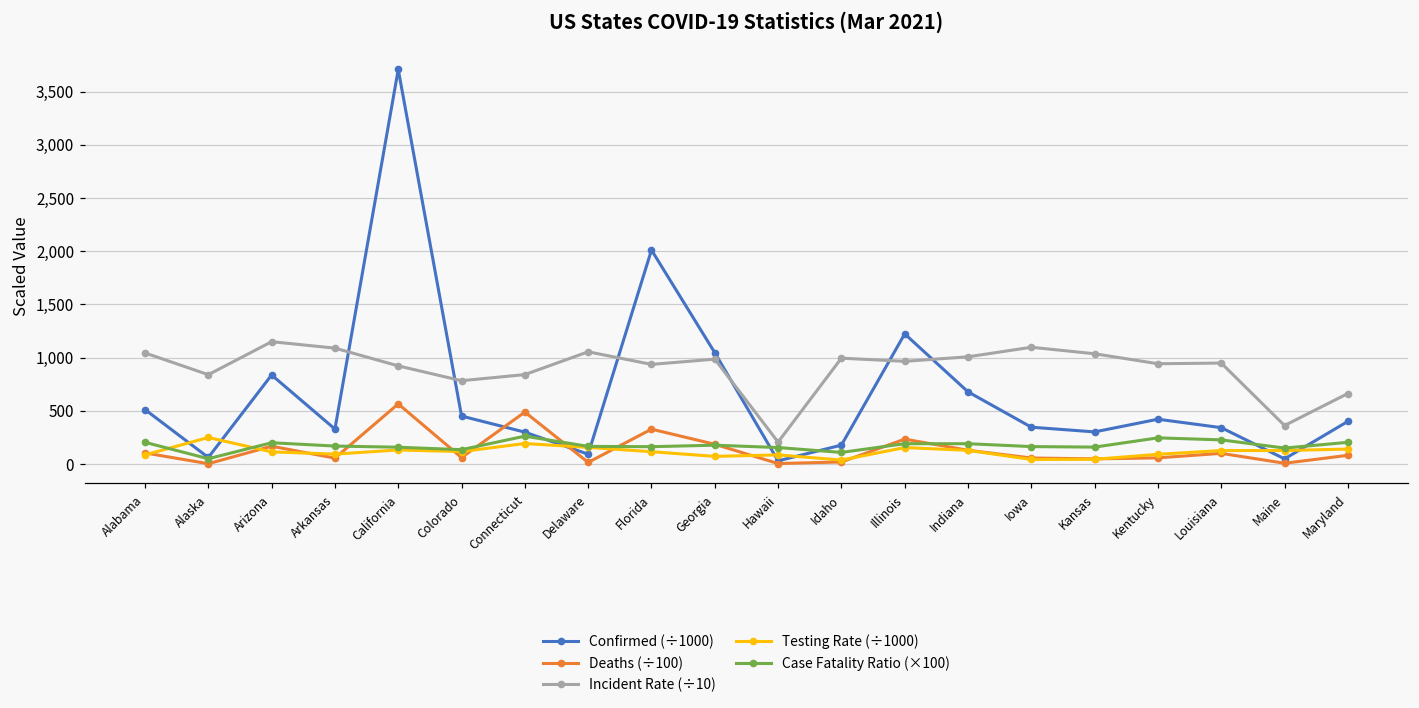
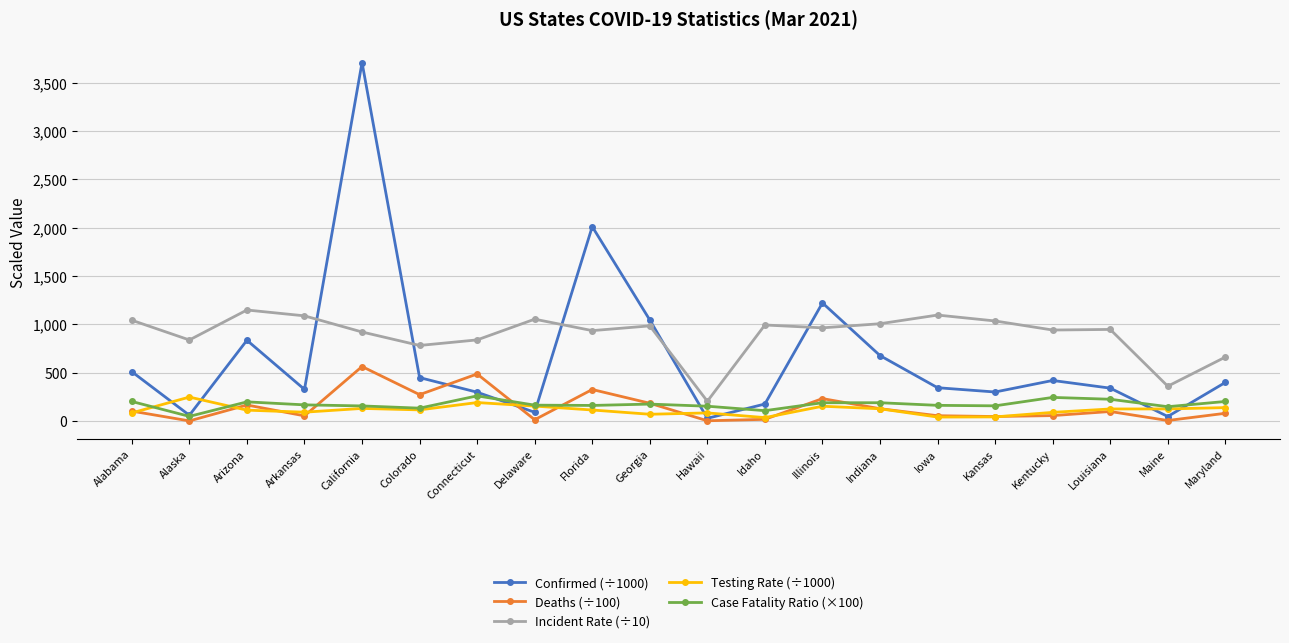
  {
    "Confirmed (÷1000)": {
      "Alabama": "500",
      "Arizona": "800",
      "Arkansas": "300",
      "California": "3,700",
      "Colorado": "500",
      "Connecticut": "300",
      "Delaware": "100",
      "Florida": "2,000",
      "Georgia": "1,000",
      "Idaho": "200",
      "Illinois": "1,200",
      "Indiana": "700",
      "Iowa": "300",
      "Kansas": "300",
      "Kentucky": "400",
      "Louisiana": "300",
      "Maine": "0",
      "Maryland": "400"
    },
    "Deaths (÷100)": {
      "Alaska": "0",
      "Arizona": "200",
      "Arkansas": "100",
      "California": "600",
-     "Colorado": "100",
+     "Colorado": "300",
      "Connecticut": "500",
      "Delaware": "0",
      "Florida": "300",
      "Illinois": "200",
      "Kentucky": "100",
      "Louisiana": "100",
      "Maine": "0",
      "Maryland": "100"
    },
    "Incident Rate (÷10)": {
      "Alabama": "1,000",
      "Alaska": "800",
      "Arizona": "1,100",
      "Arkansas": "1,100",
      "California": "900",
      "Colorado": "800",
      "Connecticut": "800",
      "Delaware": "1,100",
      "Florida": "900",
      "Georgia": "1,000",
      "Hawaii": "200",
      "Idaho": "1,000",
      "Illinois": "1,000",
      "Indiana": "1,000",
      "Iowa": "1,100",
      "Kansas": "1,000",
      "Kentucky": "900",
      "Louisiana": "900",
      "Maine": "400",
      "Maryland": "700"
    },
    "Testing Rate (÷1000)": {
      "Alaska": "200",
      "Arizona": "100",
      "Arkansas": "100",
      "Connecticut": "200",
      "Florida": "100",
      "Georgia": "100",
      "Hawaii": "100",
      "Illinois": "200",
      "Kentucky": "100",
      "Louisiana": "100",
      "Maryland": "100"
    },
    "Case Fatality Ratio (×100)": {
      "Alabama": "200",
      "Arizona": "200",
      "Arkansas": "200",
      "Connecticut": "300",
      "Florida": "200",
      "Hawaii": "200",
      "Idaho": "100",
      "Illinois": "200",
      "Indiana": "200",
      "Iowa": "200",
      "Kansas": "200",
      "Kentucky": "200",
      "Louisiana": "200",
      "Maryland": "200"
    }
  }
